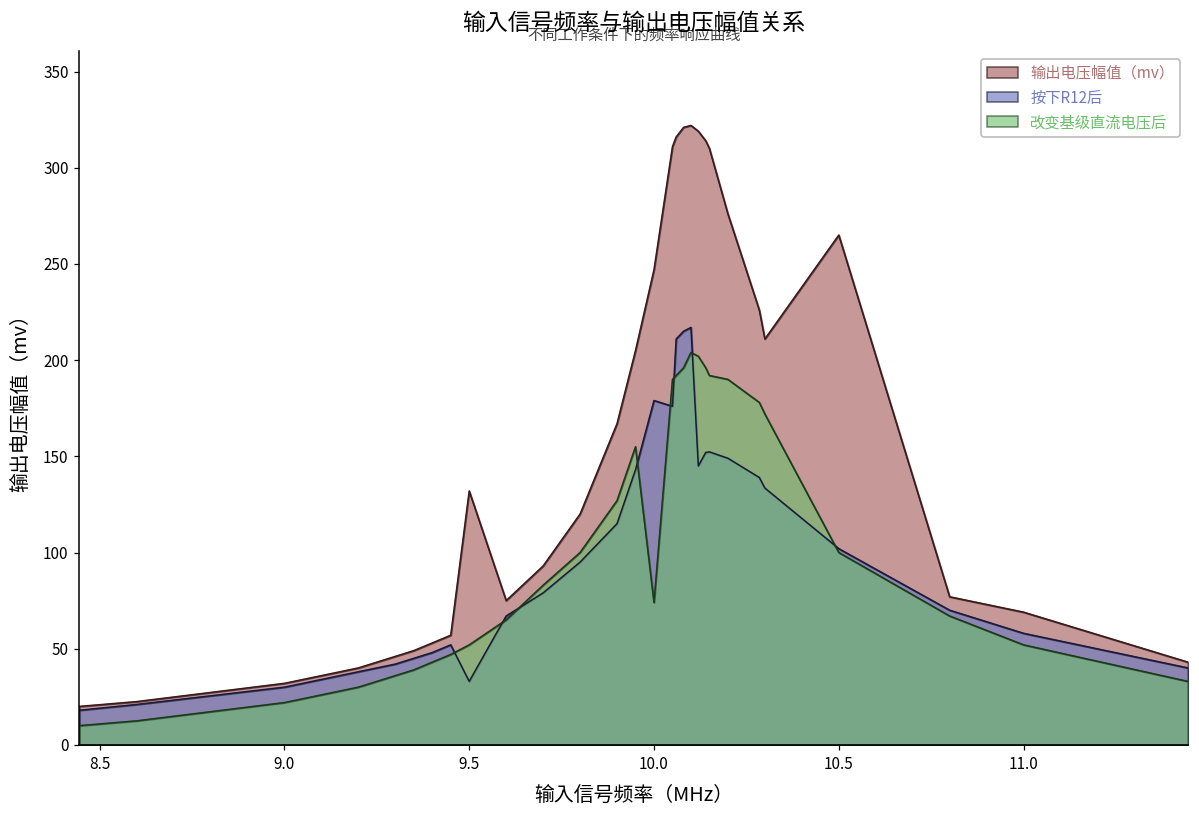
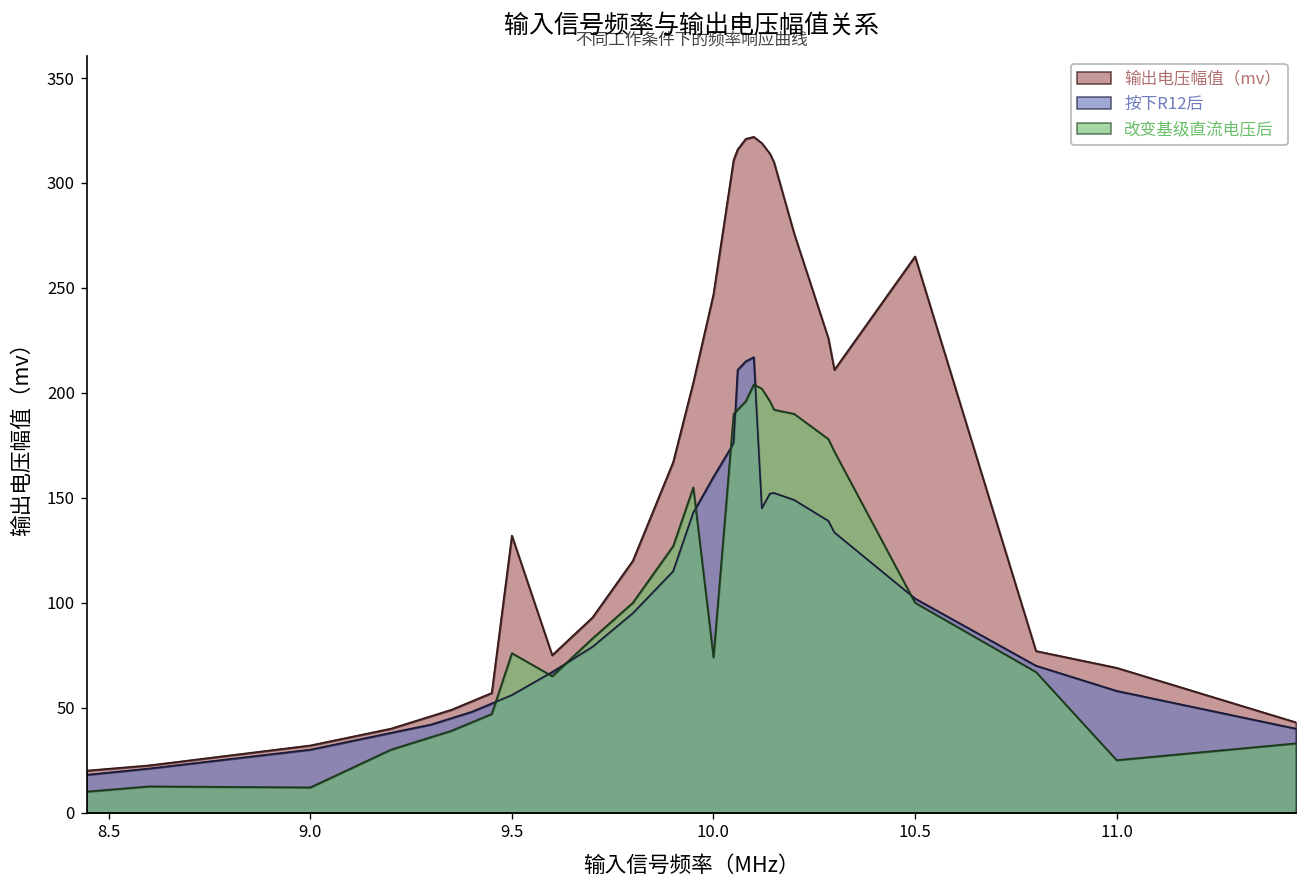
  {
    "输出电压幅值（mv）": {
      "9.0": 32,
      "9.5": 132,
      "10.0": 247,
      "10.5": 265,
      "11.0": 69
    },
    "按下R12后": {
      "9.0": 30,
-     "9.5": 33,
-     "10.0": 179,
+     "9.5": 56,
+     "10.0": 160,
      "10.5": 102,
      "11.0": 58
    },
    "改变基级直流电压后": {
-     "9.0": 22,
-     "9.5": 52,
+     "9.0": 12,
+     "9.5": 76,
      "10.0": 74,
      "10.5": 100,
-     "11.0": 52
+     "11.0": 25
    }
  }
